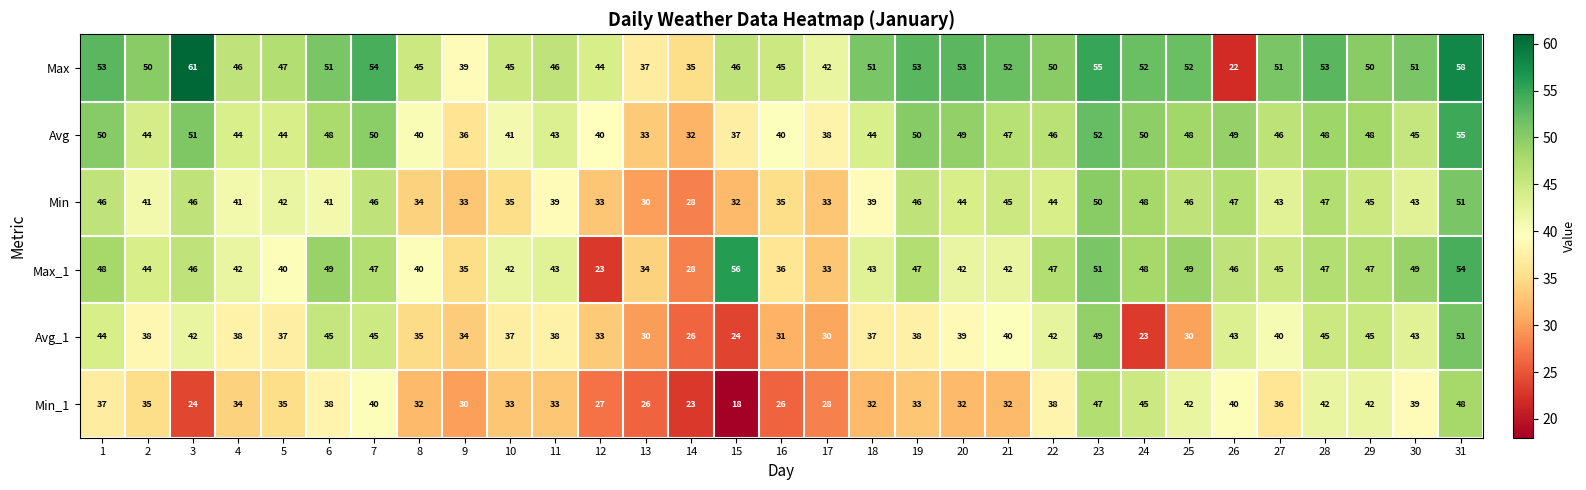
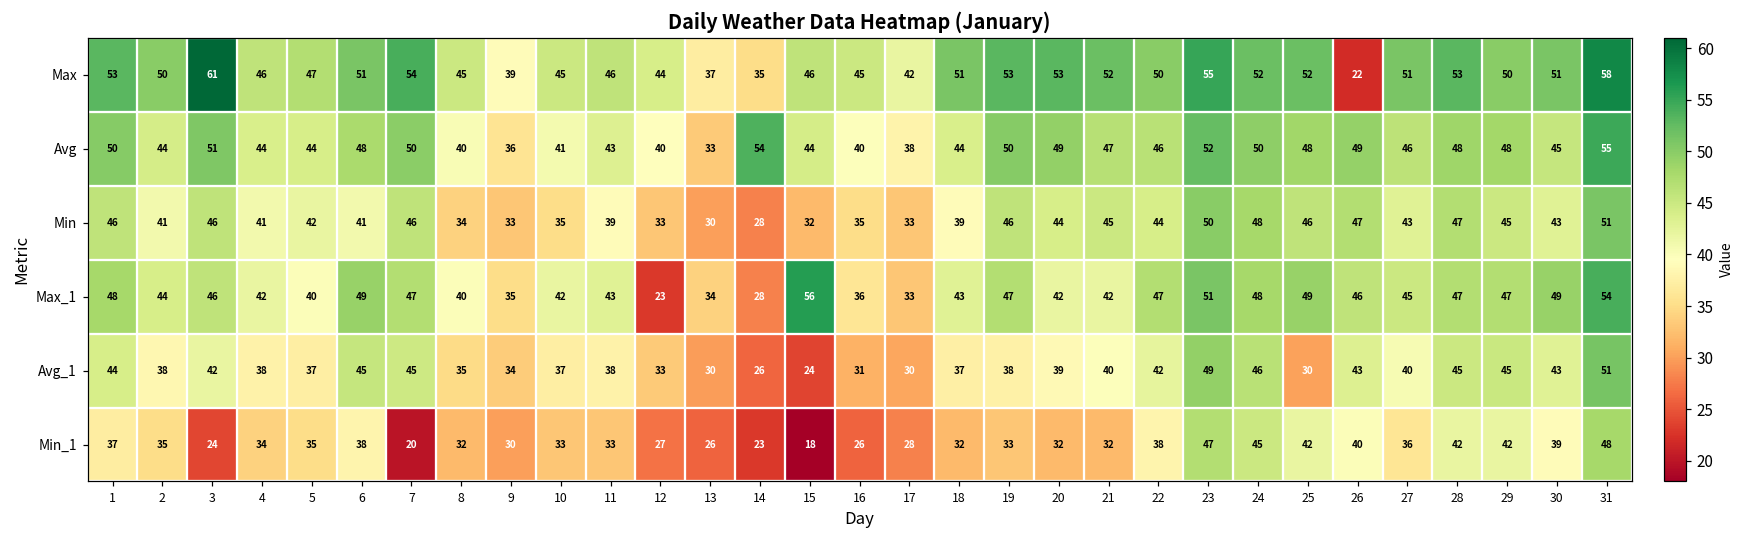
  {
    "Max": {
      "1": 53,
      "2": 50,
      "3": 61,
      "4": 46,
      "5": 47,
      "6": 51,
      "7": 54,
      "8": 45,
      "9": 39,
      "10": 45,
      "11": 46,
      "12": 44,
      "13": 37,
      "14": 35,
      "15": 46,
      "16": 45,
      "17": 42,
      "18": 51,
      "19": 53,
      "20": 53,
      "21": 52,
      "22": 50,
      "23": 55,
      "24": 52,
      "25": 52,
      "26": 22,
      "27": 51,
      "28": 53,
      "29": 50,
      "30": 51,
      "31": 58
    },
    "Avg": {
      "1": 50,
      "2": 44,
      "3": 51,
      "4": 44,
      "5": 44,
      "6": 48,
      "7": 50,
      "8": 40,
      "9": 36,
      "10": 41,
      "11": 43,
      "12": 40,
      "13": 33,
-     "14": 32,
-     "15": 37,
+     "14": 54,
+     "15": 44,
      "16": 40,
      "17": 38,
      "18": 44,
      "19": 50,
      "20": 49,
      "21": 47,
      "22": 46,
      "23": 52,
      "24": 50,
      "25": 48,
      "26": 49,
      "27": 46,
      "28": 48,
      "29": 48,
      "30": 45,
      "31": 55
    },
    "Min": {
      "1": 46,
      "2": 41,
      "3": 46,
      "4": 41,
      "5": 42,
      "6": 41,
      "7": 46,
      "8": 34,
      "9": 33,
      "10": 35,
      "11": 39,
      "12": 33,
      "13": 30,
      "14": 28,
      "15": 32,
      "16": 35,
      "17": 33,
      "18": 39,
      "19": 46,
      "20": 44,
      "21": 45,
      "22": 44,
      "23": 50,
      "24": 48,
      "25": 46,
      "26": 47,
      "27": 43,
      "28": 47,
      "29": 45,
      "30": 43,
      "31": 51
    },
    "Max_1": {
      "1": 48,
      "2": 44,
      "3": 46,
      "4": 42,
      "5": 40,
      "6": 49,
      "7": 47,
      "8": 40,
      "9": 35,
      "10": 42,
      "11": 43,
      "12": 23,
      "13": 34,
      "14": 28,
      "15": 56,
      "16": 36,
      "17": 33,
      "18": 43,
      "19": 47,
      "20": 42,
      "21": 42,
      "22": 47,
      "23": 51,
      "24": 48,
      "25": 49,
      "26": 46,
      "27": 45,
      "28": 47,
      "29": 47,
      "30": 49,
      "31": 54
    },
    "Avg_1": {
      "1": 44,
      "2": 38,
      "3": 42,
      "4": 38,
      "5": 37,
      "6": 45,
      "7": 45,
      "8": 35,
      "9": 34,
      "10": 37,
      "11": 38,
      "12": 33,
      "13": 30,
      "14": 26,
      "15": 24,
      "16": 31,
      "17": 30,
      "18": 37,
      "19": 38,
      "20": 39,
      "21": 40,
      "22": 42,
      "23": 49,
-     "24": 23,
+     "24": 46,
      "25": 30,
      "26": 43,
      "27": 40,
      "28": 45,
      "29": 45,
      "30": 43,
      "31": 51
    },
    "Min_1": {
      "1": 37,
      "2": 35,
      "3": 24,
      "4": 34,
      "5": 35,
      "6": 38,
-     "7": 40,
+     "7": 20,
      "8": 32,
      "9": 30,
      "10": 33,
      "11": 33,
      "12": 27,
      "13": 26,
      "14": 23,
      "15": 18,
      "16": 26,
      "17": 28,
      "18": 32,
      "19": 33,
      "20": 32,
      "21": 32,
      "22": 38,
      "23": 47,
      "24": 45,
      "25": 42,
      "26": 40,
      "27": 36,
      "28": 42,
      "29": 42,
      "30": 39,
      "31": 48
    }
  }
